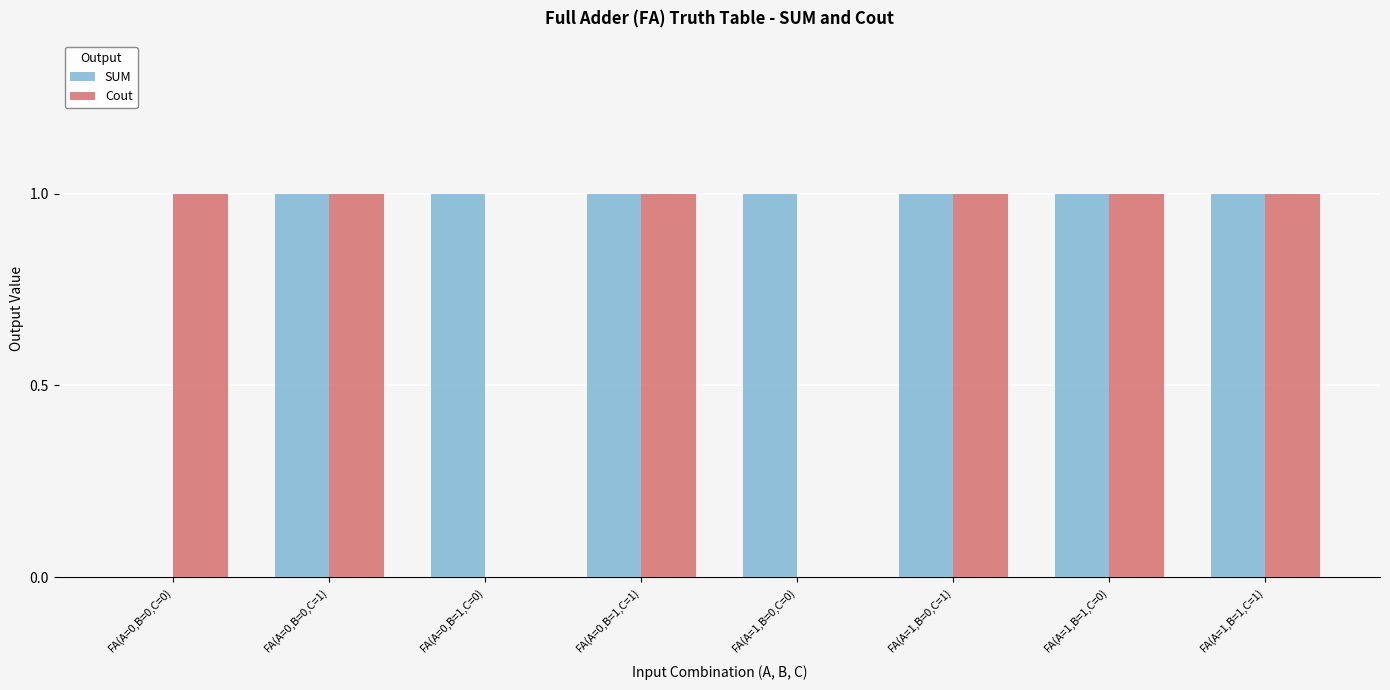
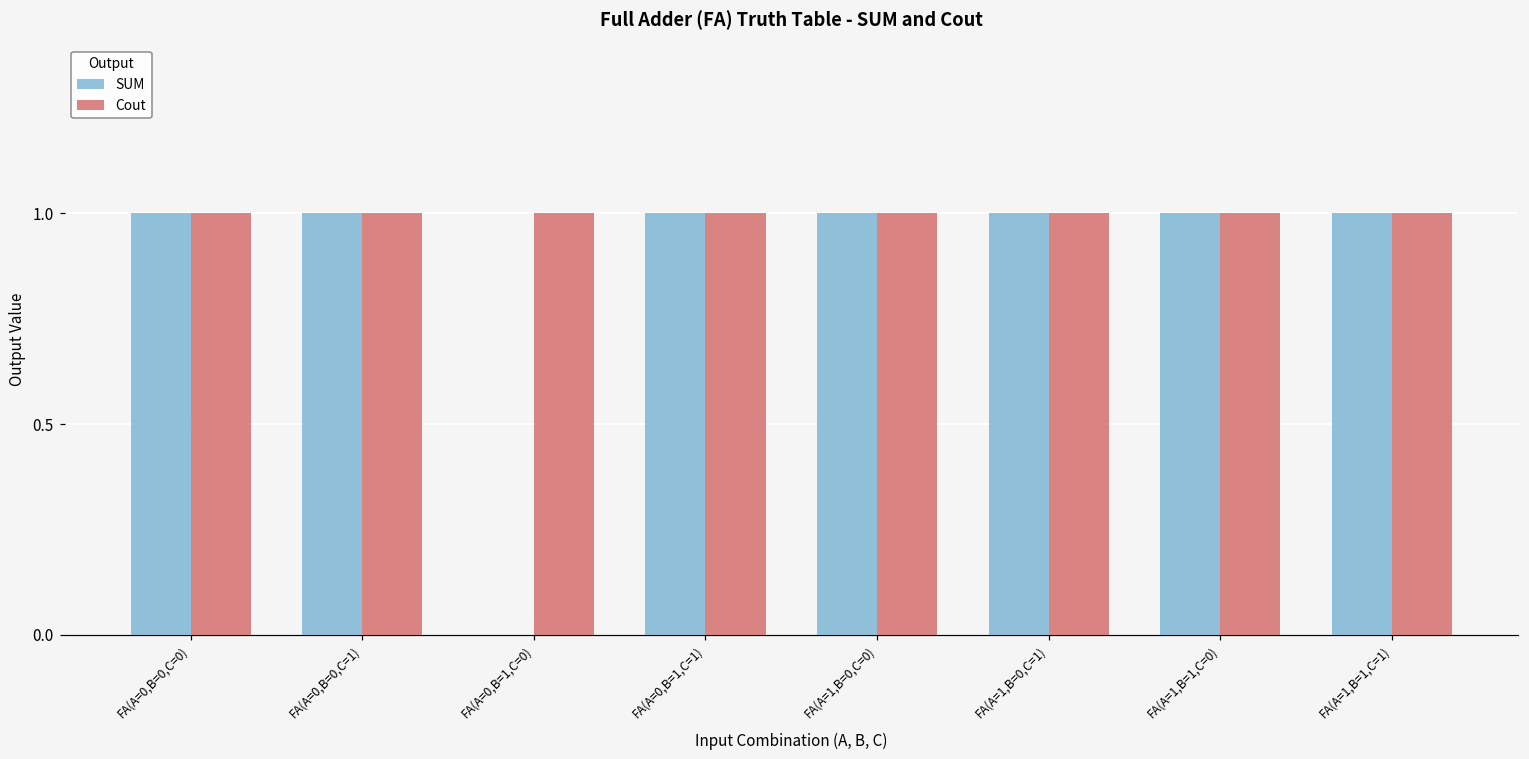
  {
    "SUM": {
-     "FA(A=0,B=0,C=0)": 0,
+     "FA(A=0,B=0,C=0)": 1,
      "FA(A=0,B=0,C=1)": 1,
-     "FA(A=0,B=1,C=0)": 1,
+     "FA(A=0,B=1,C=0)": 0,
      "FA(A=0,B=1,C=1)": 1,
      "FA(A=1,B=0,C=0)": 1,
      "FA(A=1,B=0,C=1)": 1,
      "FA(A=1,B=1,C=0)": 1,
      "FA(A=1,B=1,C=1)": 1
    },
    "Cout": {
      "FA(A=0,B=0,C=0)": 1,
      "FA(A=0,B=0,C=1)": 1,
-     "FA(A=0,B=1,C=0)": 0,
+     "FA(A=0,B=1,C=0)": 1,
      "FA(A=0,B=1,C=1)": 1,
-     "FA(A=1,B=0,C=0)": 0,
+     "FA(A=1,B=0,C=0)": 1,
      "FA(A=1,B=0,C=1)": 1,
      "FA(A=1,B=1,C=0)": 1,
      "FA(A=1,B=1,C=1)": 1
    }
  }
